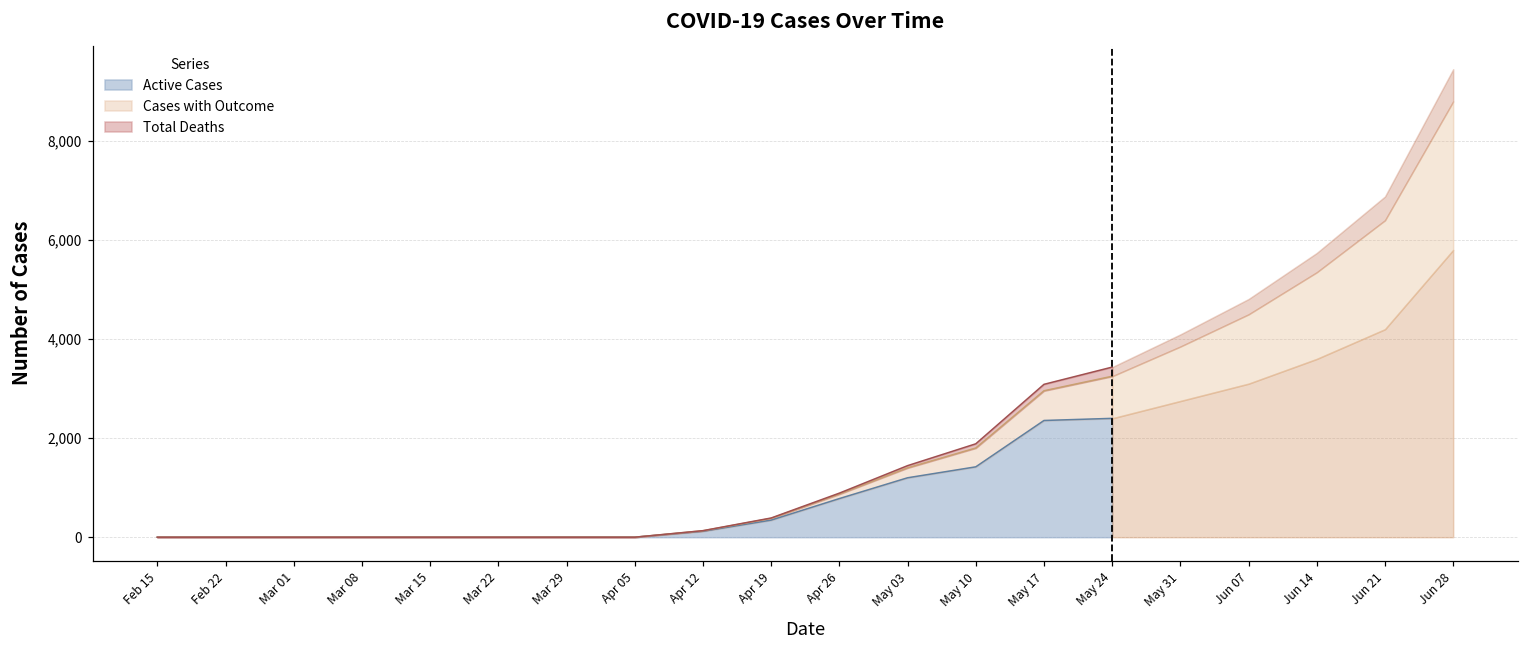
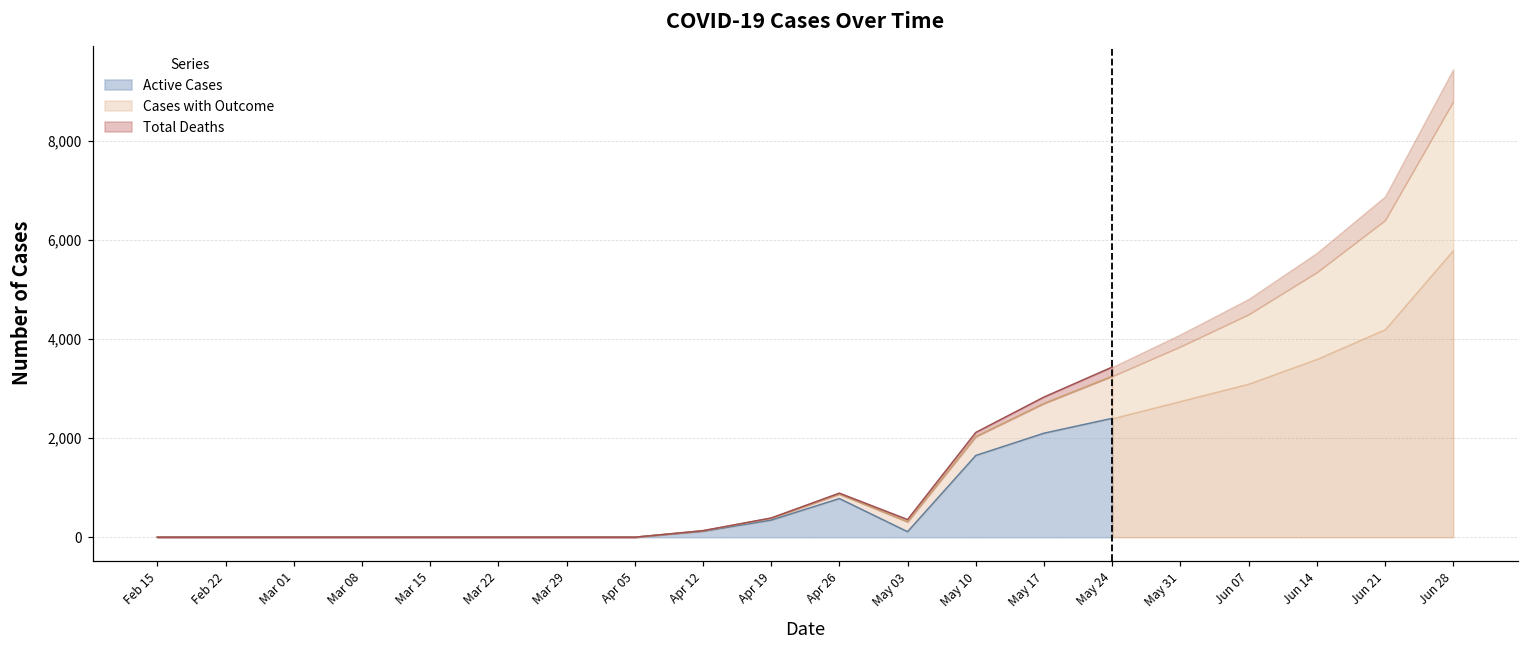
  {
    "Active Cases": {
      "Apr 26": "800",
-     "May 03": "1,200",
-     "May 10": "1,400",
-     "May 17": "2,400"
+     "May 03": "100",
+     "May 10": "1,700",
+     "May 17": "2,100"
    }
  }
